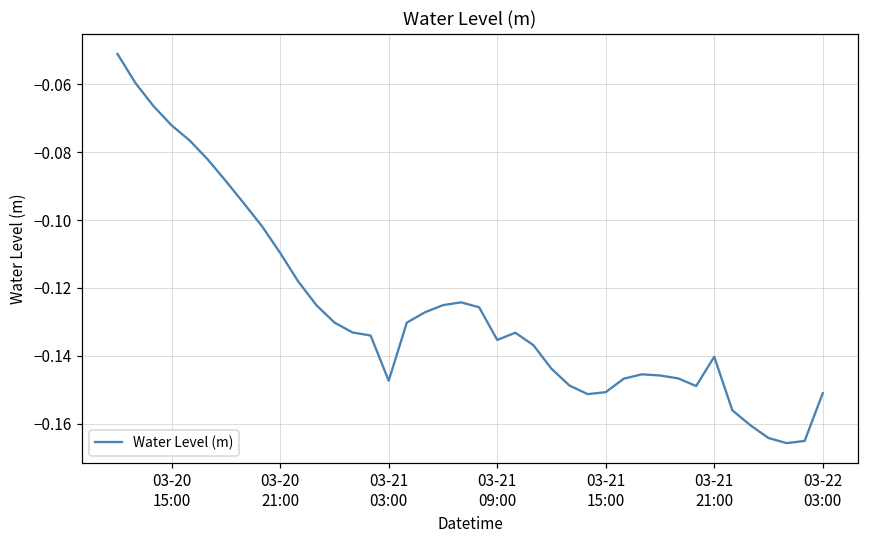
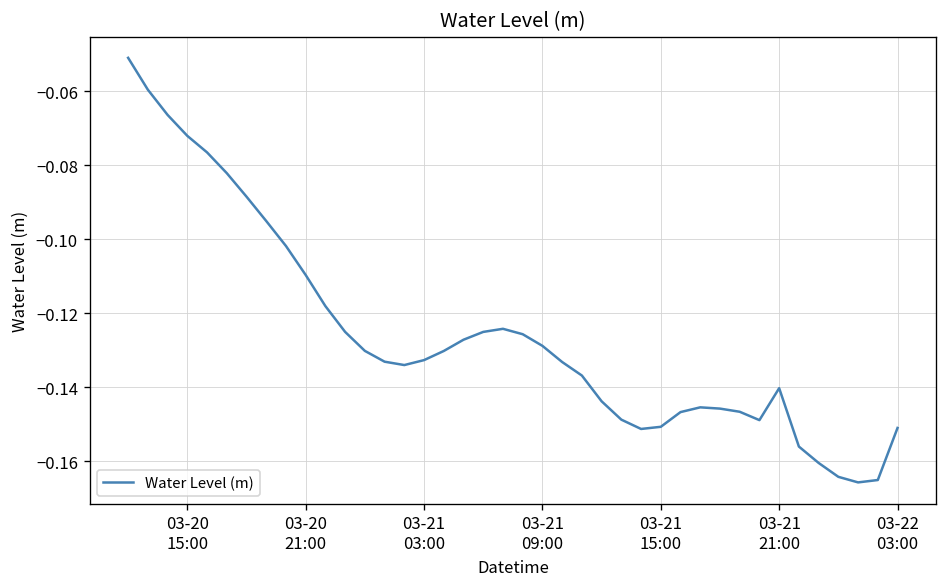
  {
    "03-20 15:00": -0.072,
    "03-20 21:00": -0.110,
-   "03-21 03:00": -0.147,
-   "03-21 09:00": -0.135,
+   "03-21 03:00": -0.133,
+   "03-21 09:00": -0.129,
    "03-21 15:00": -0.151,
    "03-21 21:00": -0.140,
    "03-22 03:00": -0.151
  }
